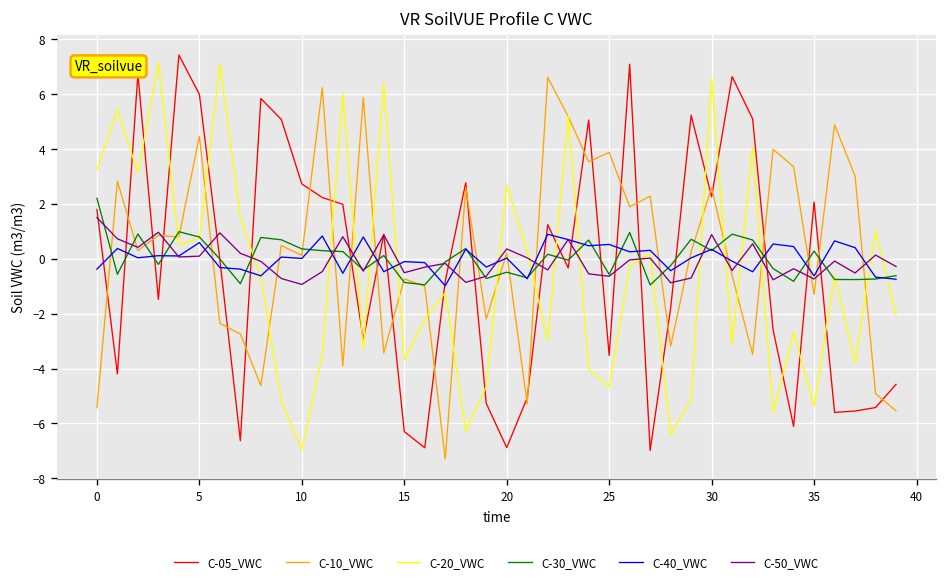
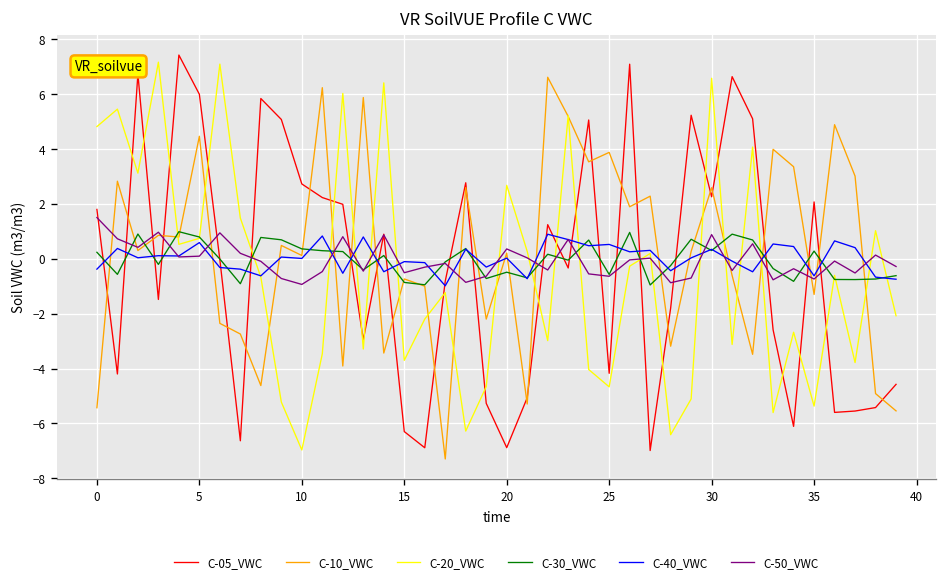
  {
    "C-05_VWC": {
      "0": 1.8,
      "5": 6.0,
      "10": 2.7,
      "15": -6.3,
      "20": -6.9,
-     "25": -3.5,
+     "25": -4.2,
      "30": 2.3,
      "35": 2.1
    },
    "C-10_VWC": {
      "0": -5.4,
      "5": 4.5,
      "15": -0.7,
      "20": 0.2,
      "25": 3.9,
      "30": 2.6,
      "35": -1.3
    },
    "C-20_VWC": {
-     "0": 3.2,
+     "0": 4.8,
      "10": -7.0,
      "15": -3.7,
      "20": 2.7,
      "25": -4.7,
      "30": 6.6,
      "35": -5.4
    },
    "C-30_VWC": {
-     "0": 2.2,
+     "0": 0.2,
      "10": 0.4,
      "15": -0.9,
      "20": -0.5,
      "35": 0.3
    },
    "C-40_VWC": {
      "0": -0.4,
      "5": 0.6,
      "15": -0.1,
      "20": 0.0,
      "25": 0.5,
      "35": -0.6
    },
    "C-50_VWC": {
      "0": 1.5,
      "5": 0.1,
      "10": -0.9,
      "15": -0.5,
      "20": 0.4,
      "30": 0.9,
      "35": -0.7
    }
  }
